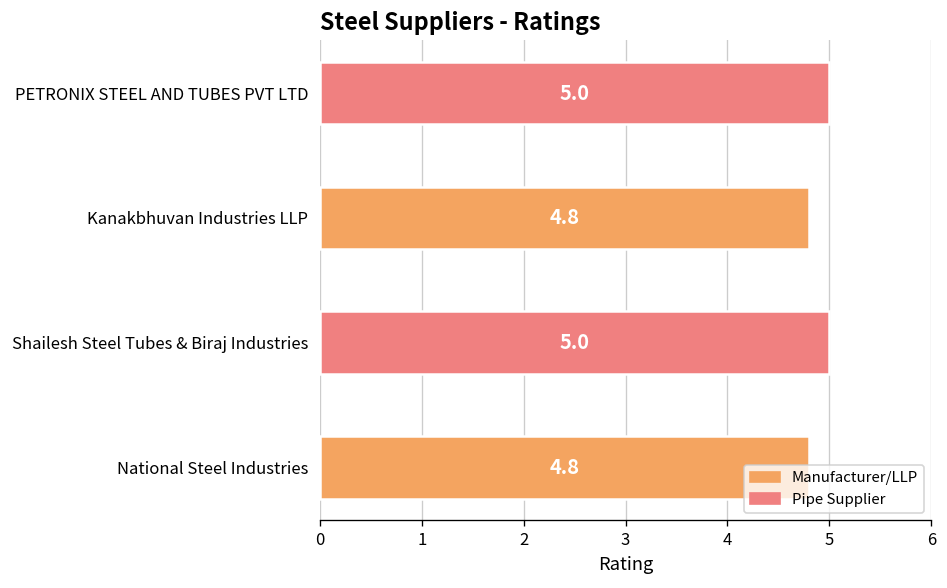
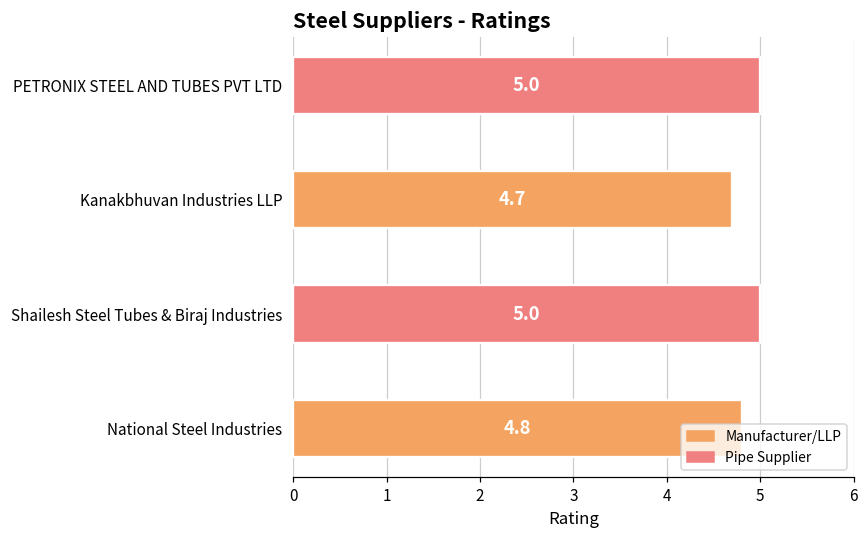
  {
    "PETRONIX STEEL AND TUBES PVT LTD": 5.0,
-   "Kanakbhuvan Industries LLP": 4.8,
+   "Kanakbhuvan Industries LLP": 4.7,
    "Shailesh Steel Tubes & Biraj Industries": 5.0
  }
